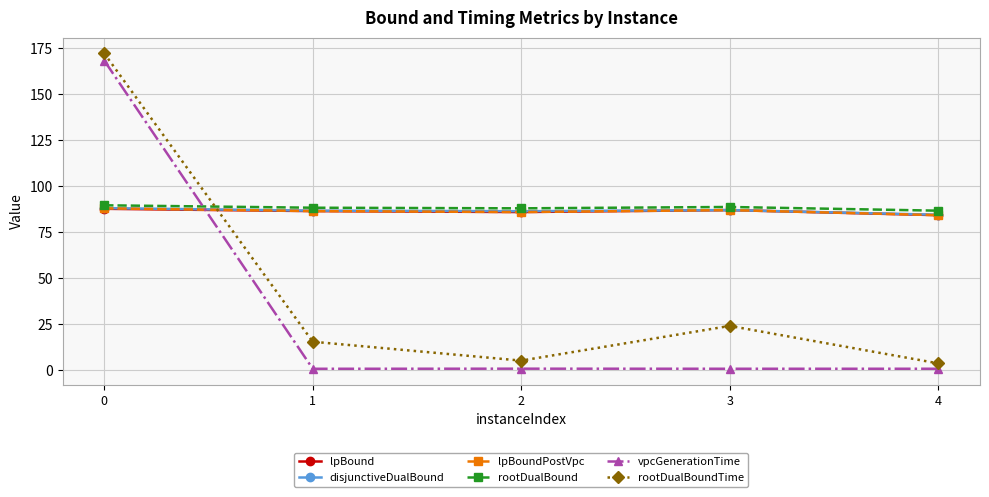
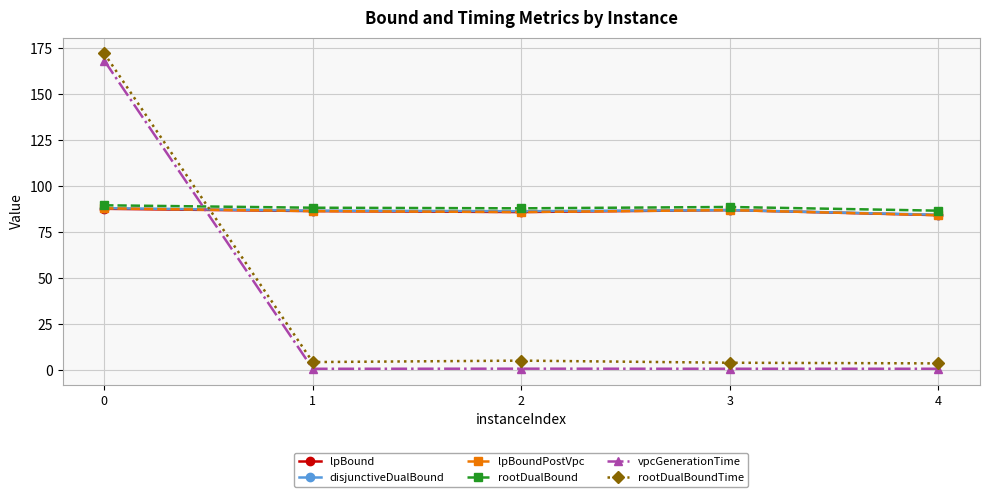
  {
    "rootDualBound": {
      "0": 89,
      "1": 88,
      "2": 88,
      "3": 89,
      "4": 87
    },
    "vpcGenerationTime": {
      "0": 168,
      "1": 1,
      "2": 1,
      "3": 1,
      "4": 1
    },
    "rootDualBoundTime": {
      "0": 172,
-     "1": 15,
+     "1": 4,
      "2": 5,
-     "3": 24,
+     "3": 4,
      "4": 3
    }
  }
